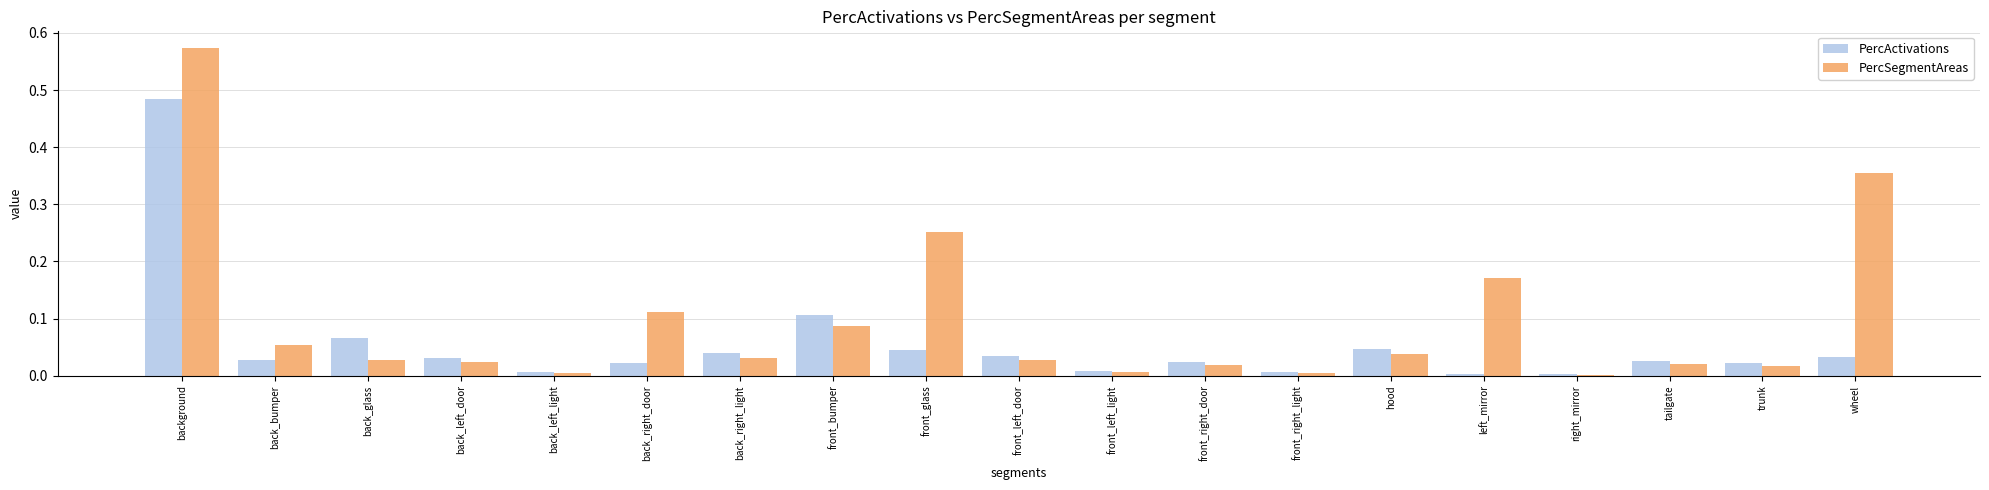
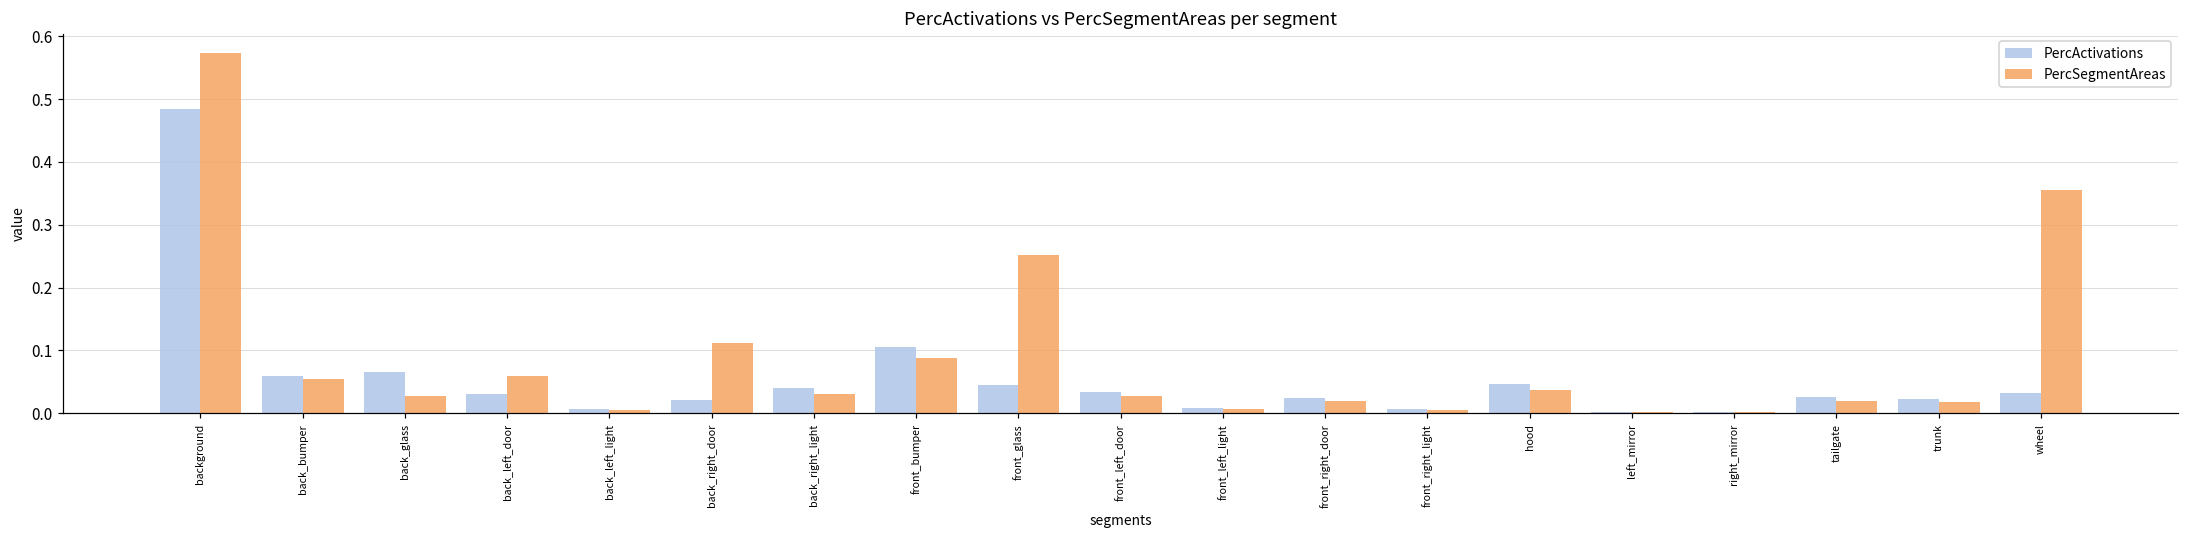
  {
    "PercActivations": {
      "background": 0.48,
-     "back_bumper": 0.03,
+     "back_bumper": 0.06,
      "back_glass": 0.07,
      "back_left_door": 0.03,
      "back_left_light": 0.01,
      "back_right_door": 0.02,
      "back_right_light": 0.04,
      "front_bumper": 0.11,
      "front_glass": 0.05,
      "front_left_door": 0.03,
      "front_left_light": 0.01,
      "front_right_door": 0.02,
      "front_right_light": 0.01,
      "hood": 0.05,
      "tailgate": 0.03,
      "trunk": 0.02,
      "wheel": 0.03
    },
    "PercSegmentAreas": {
      "background": 0.57,
      "back_bumper": 0.05,
      "back_glass": 0.03,
-     "back_left_door": 0.02,
+     "back_left_door": 0.06,
      "back_left_light": 0.01,
      "back_right_door": 0.11,
      "back_right_light": 0.03,
      "front_bumper": 0.09,
      "front_glass": 0.25,
      "front_left_door": 0.03,
      "front_left_light": 0.01,
      "front_right_door": 0.02,
      "front_right_light": 0.01,
      "hood": 0.04,
-     "left_mirror": 0.17,
+     "left_mirror": 0.00,
      "tailgate": 0.02,
      "trunk": 0.02,
      "wheel": 0.36
    }
  }
